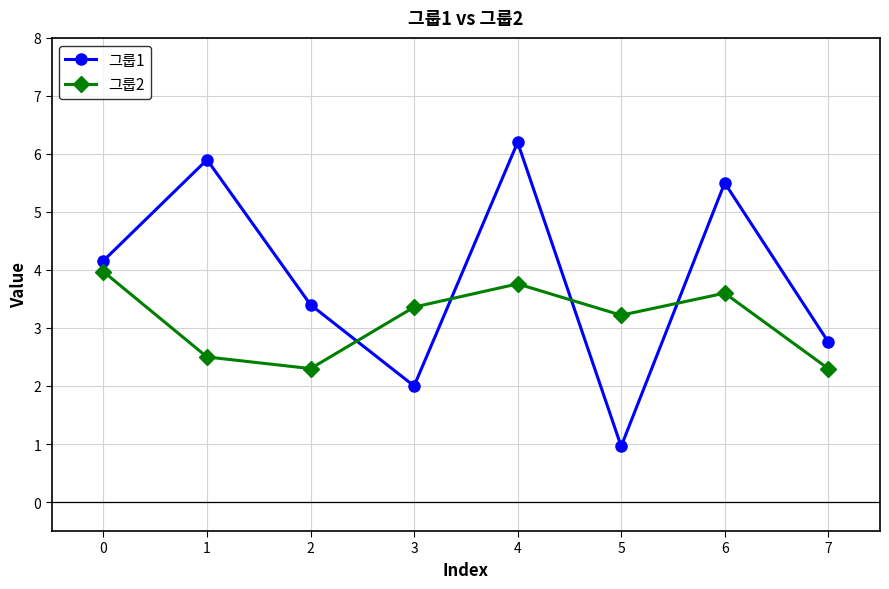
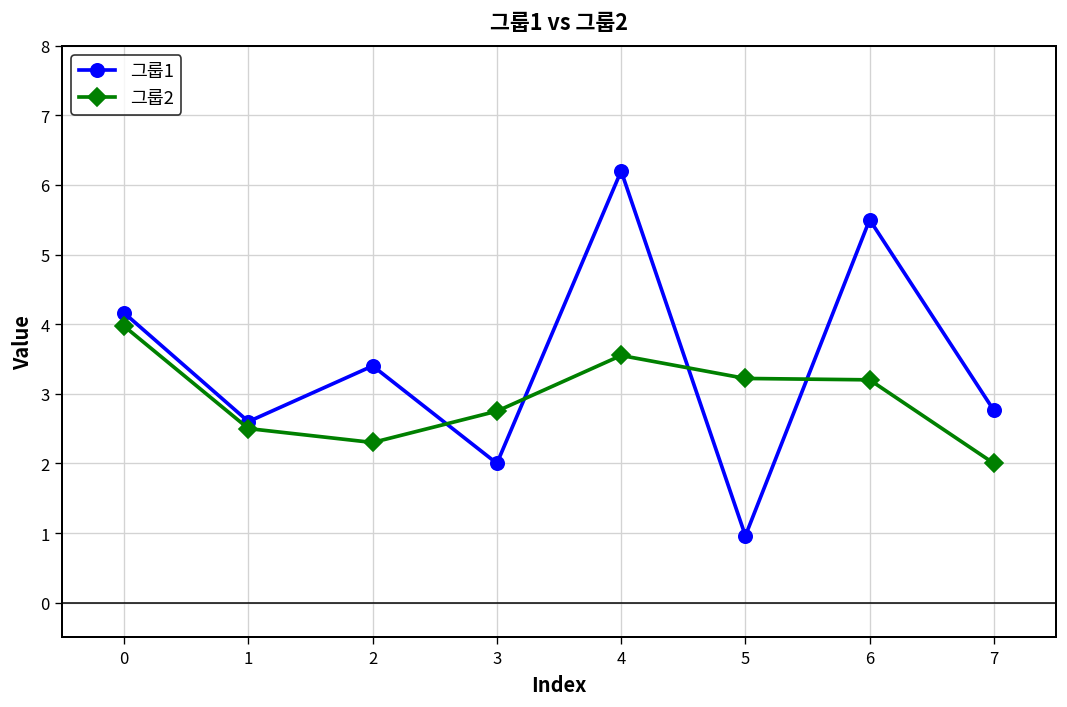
  {
    "그룹1": {
      "0": 4.2,
-     "1": 5.9,
+     "1": 2.6,
      "2": 3.4,
      "3": 2.0,
      "4": 6.2,
      "5": 1.0,
      "6": 5.5,
      "7": 2.8
    },
    "그룹2": {
      "0": 4.0,
      "1": 2.5,
      "2": 2.3,
-     "3": 3.4,
-     "4": 3.8,
+     "3": 2.8,
+     "4": 3.6,
      "5": 3.2,
-     "6": 3.6,
-     "7": 2.3
+     "6": 3.2,
+     "7": 2.0
    }
  }
